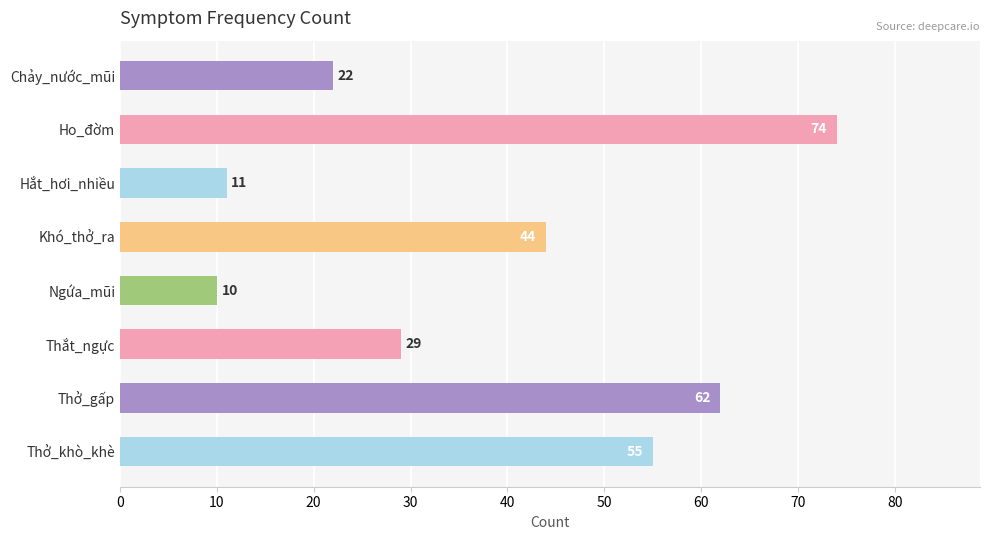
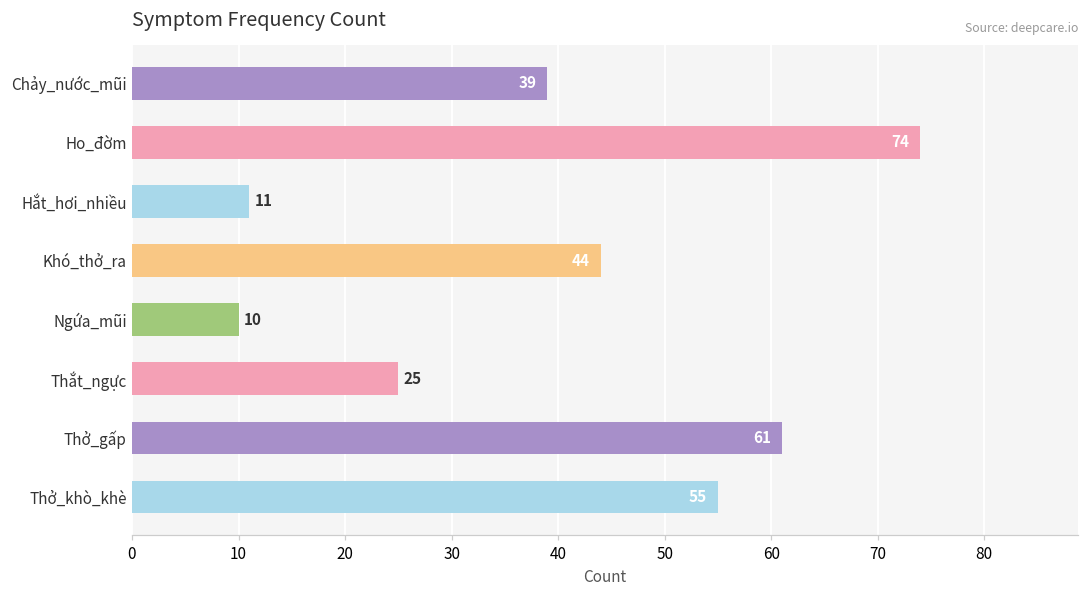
  {
-   "Chảy_nước_mũi": 22,
+   "Chảy_nước_mũi": 39,
    "Ho_đờm": 74,
    "Hắt_hơi_nhiều": 11,
    "Khó_thở_ra": 44,
    "Ngứa_mũi": 10,
-   "Thắt_ngực": 29,
-   "Thở_gấp": 62,
+   "Thắt_ngực": 25,
+   "Thở_gấp": 61,
    "Thở_khò_khè": 55
  }
